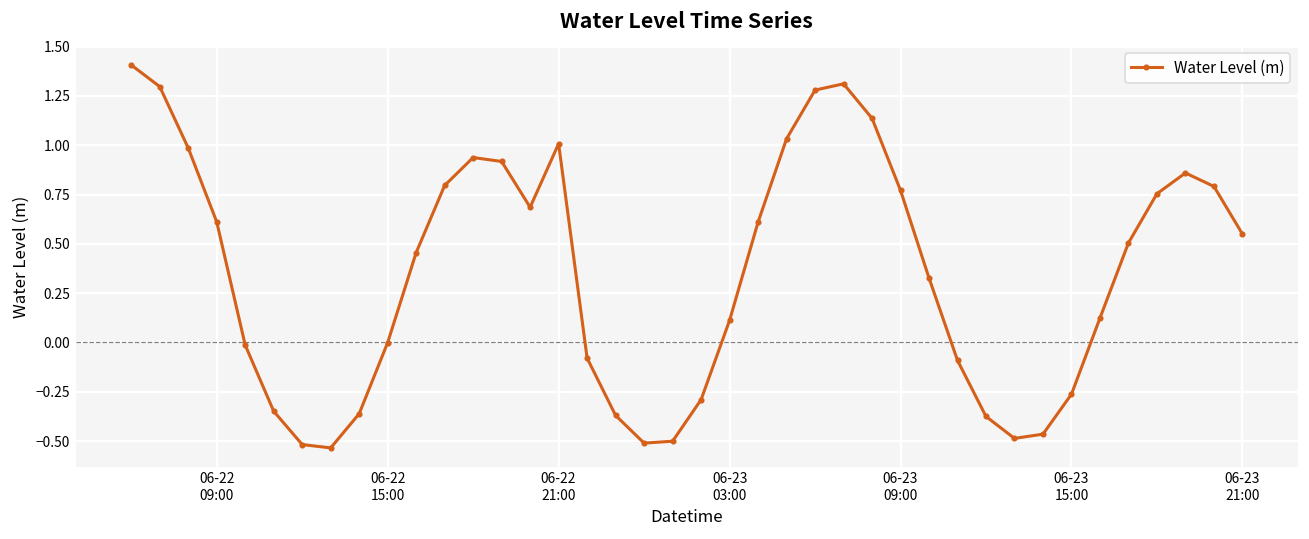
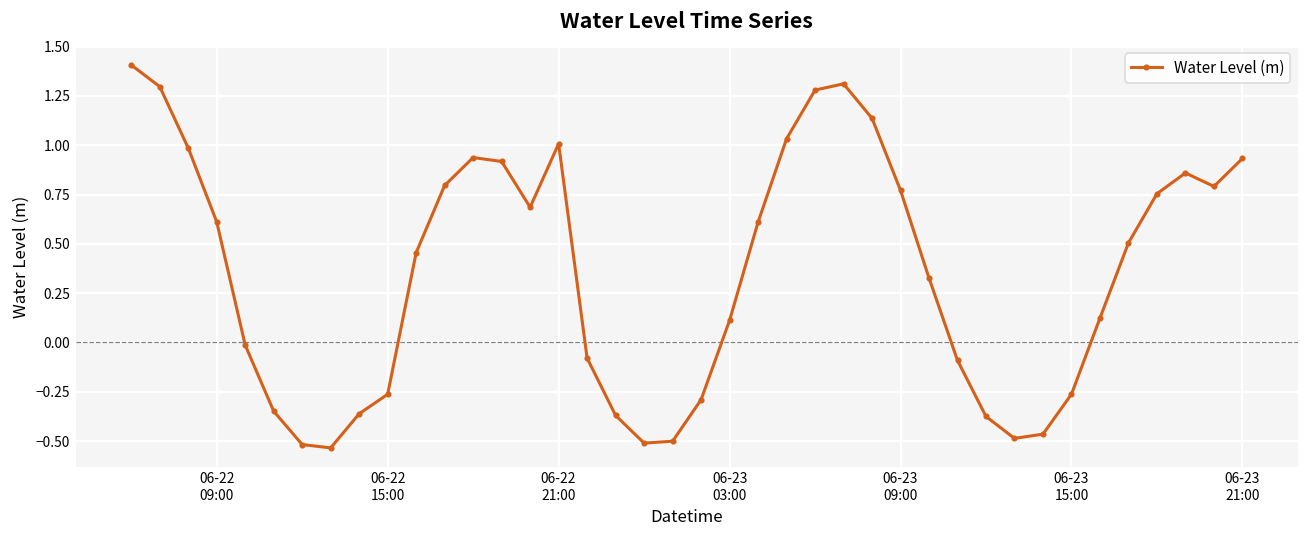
  {
    "06-22 09:00": 0.61,
-   "06-22 15:00": 0.00,
+   "06-22 15:00": -0.26,
    "06-22 21:00": 1.01,
    "06-23 03:00": 0.11,
    "06-23 09:00": 0.77,
    "06-23 15:00": -0.26,
-   "06-23 21:00": 0.55
+   "06-23 21:00": 0.93
  }
